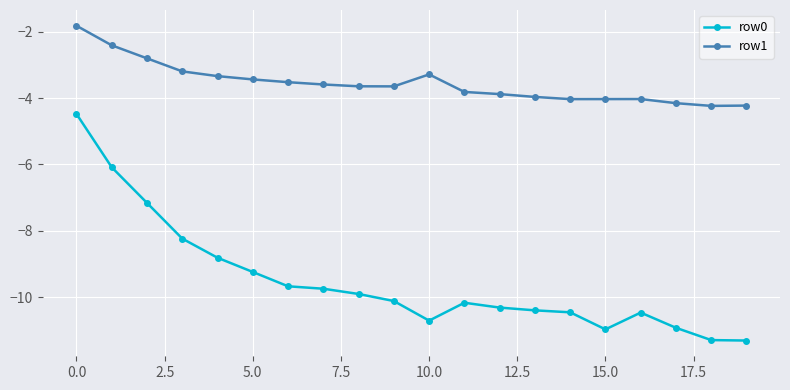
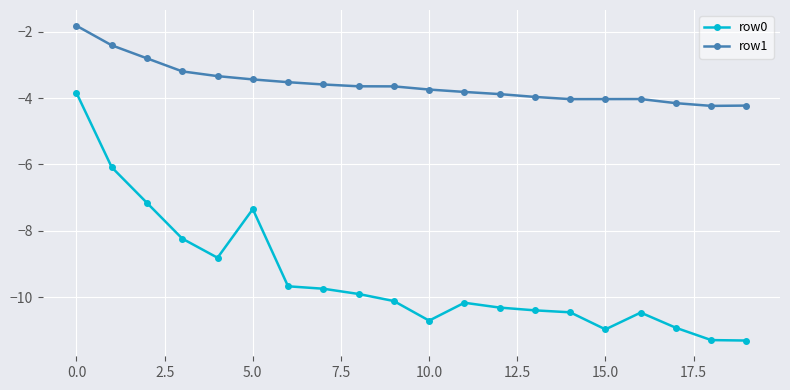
  {
    "row0": {
-     "0.0": -4.5,
-     "5.0": -9.2,
+     "0.0": -3.8,
+     "5.0": -7.3,
      "10.0": -10.7,
      "15.0": -11.0
    },
    "row1": {
      "0.0": -1.8,
      "5.0": -3.4,
-     "10.0": -3.3,
+     "10.0": -3.7,
      "15.0": -4.0
    }
  }
